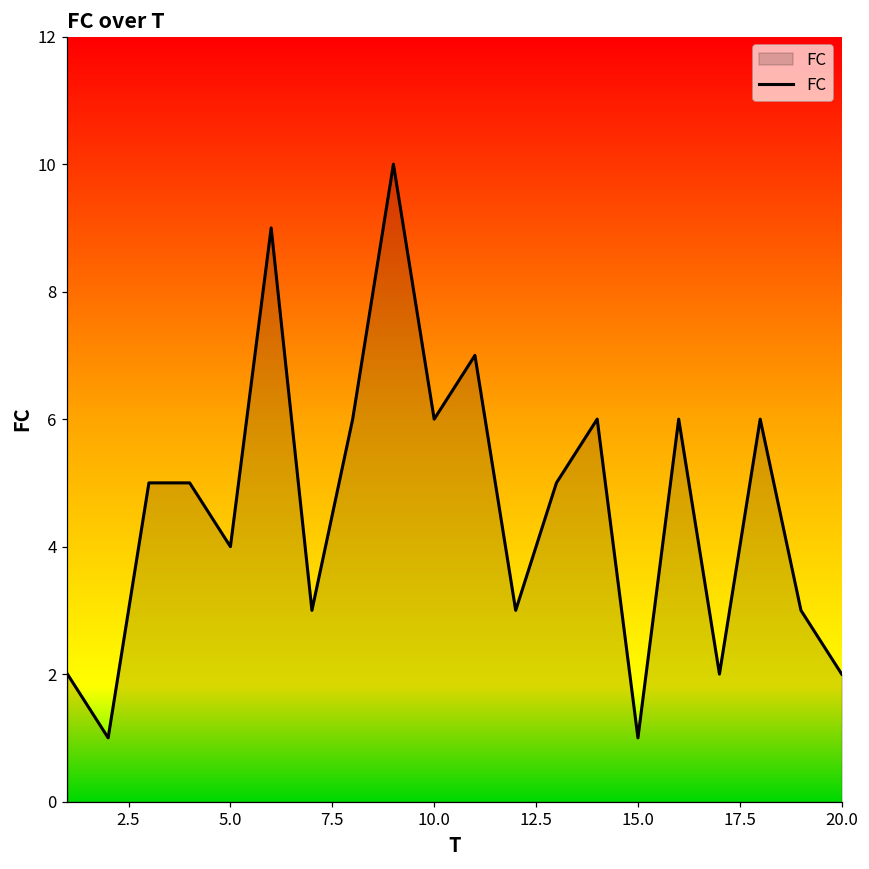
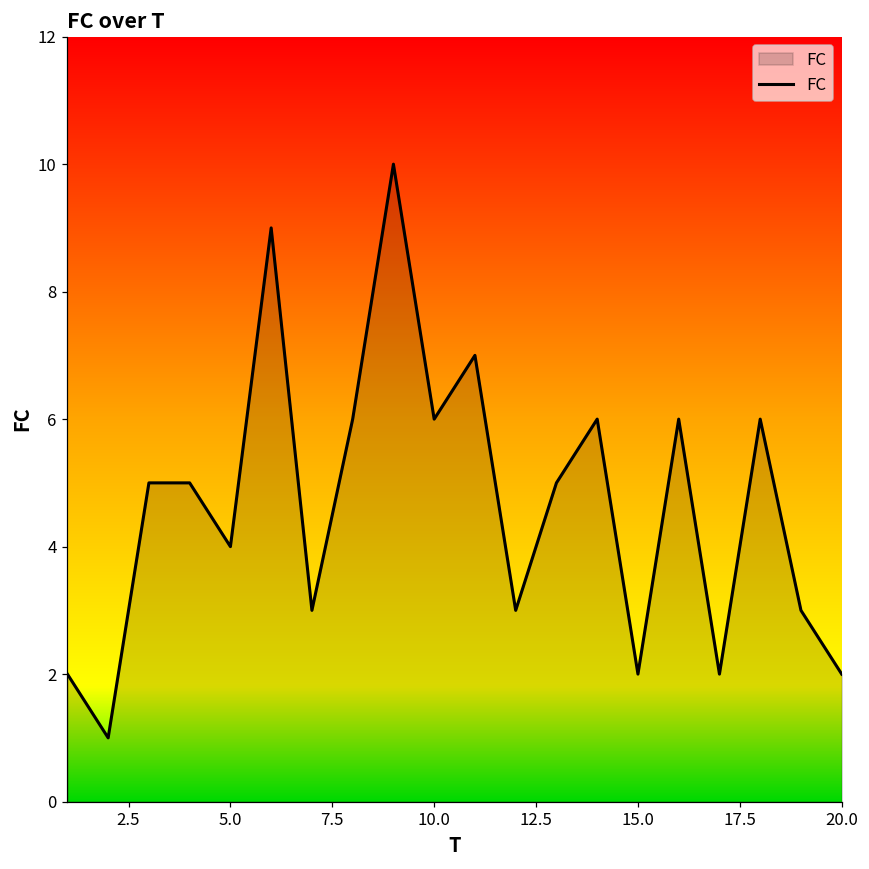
  {
    "5.0": 4,
    "10.0": 6,
-   "15.0": 1,
+   "15.0": 2,
    "20.0": 2
  }
